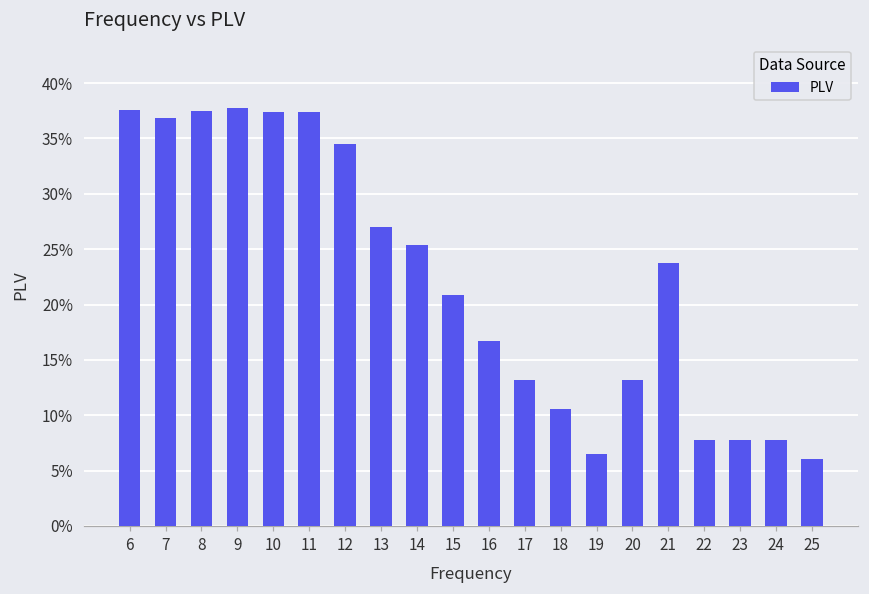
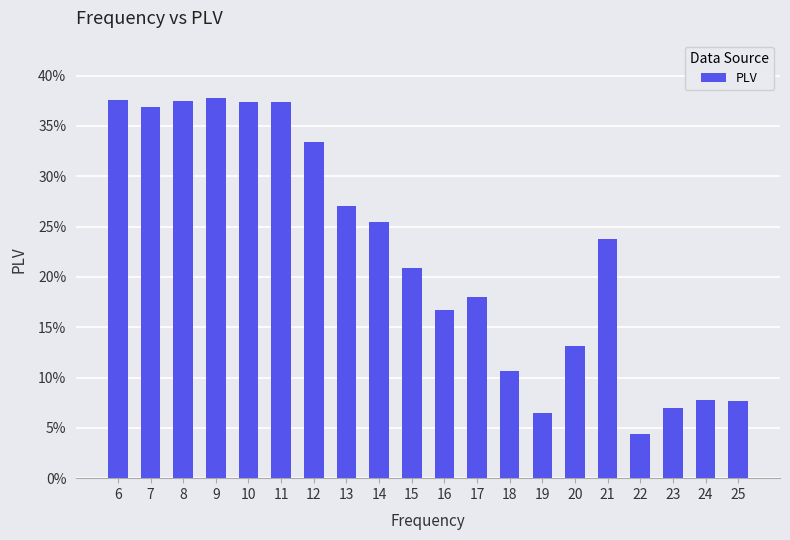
  {
    "6": "37.6%",
    "7": "36.9%",
    "8": "37.5%",
    "9": "37.8%",
    "10": "37.4%",
    "11": "37.4%",
-   "12": "34.5%",
+   "12": "33.3%",
    "13": "27.0%",
    "14": "25.4%",
    "15": "20.9%",
    "16": "16.7%",
-   "17": "13.2%",
+   "17": "18.0%",
    "18": "10.6%",
    "19": "6.5%",
    "20": "13.2%",
    "21": "23.8%",
-   "22": "7.7%",
-   "23": "7.8%",
+   "22": "4.4%",
+   "23": "6.9%",
    "24": "7.8%",
-   "25": "6.1%"
+   "25": "7.7%"
  }
